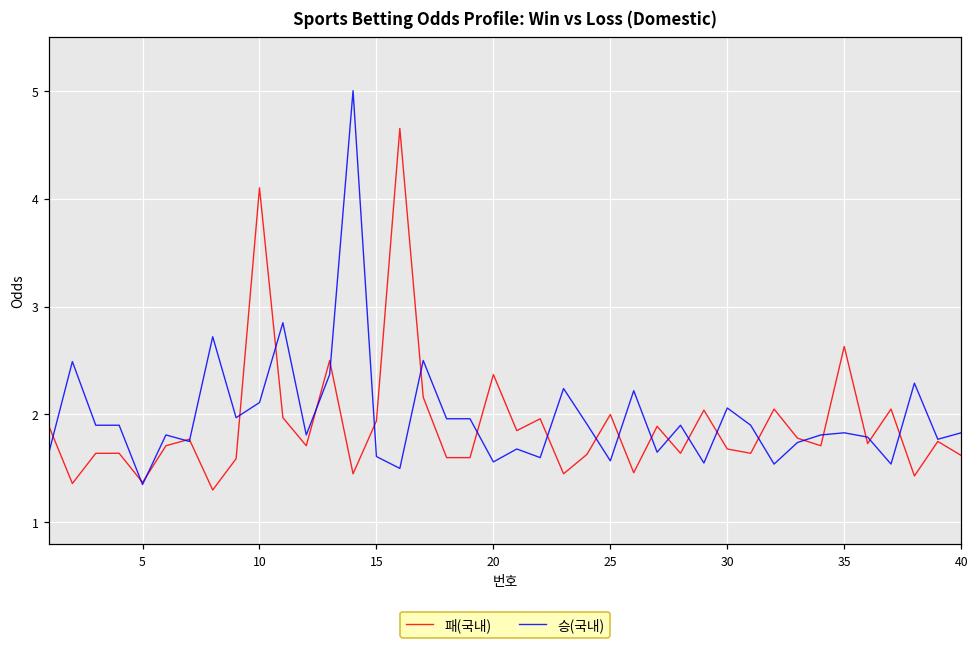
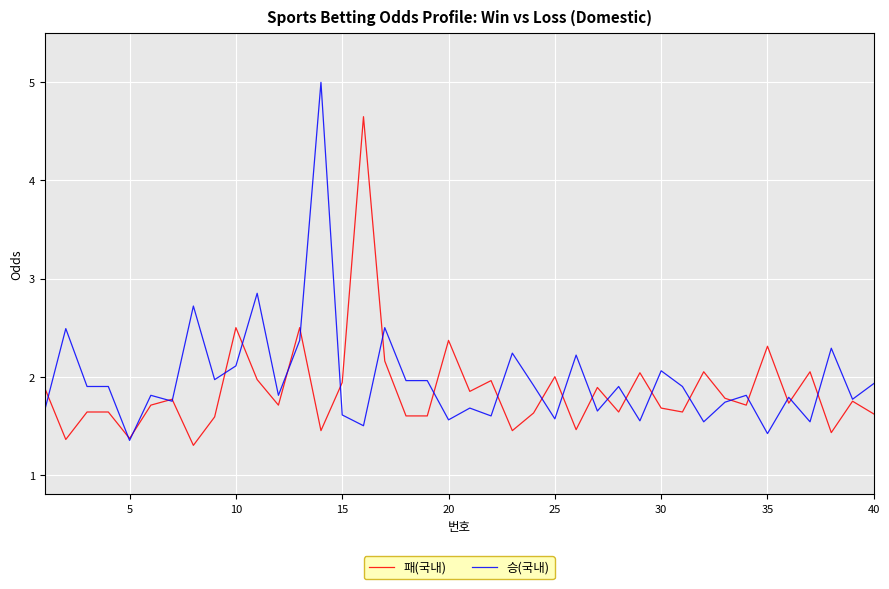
  {
    "패(국내)": {
-     "10": 4.1,
+     "10": 2.5,
      "15": 1.9,
      "20": 2.4,
      "25": 2.0,
      "30": 1.7,
-     "35": 2.6,
+     "35": 2.3,
      "40": 1.6
    },
    "승(국내)": {
      "10": 2.1,
      "15": 1.6,
      "20": 1.6,
      "25": 1.6,
      "30": 2.1,
-     "35": 1.8,
-     "40": 1.8
+     "35": 1.4,
+     "40": 1.9
    }
  }
